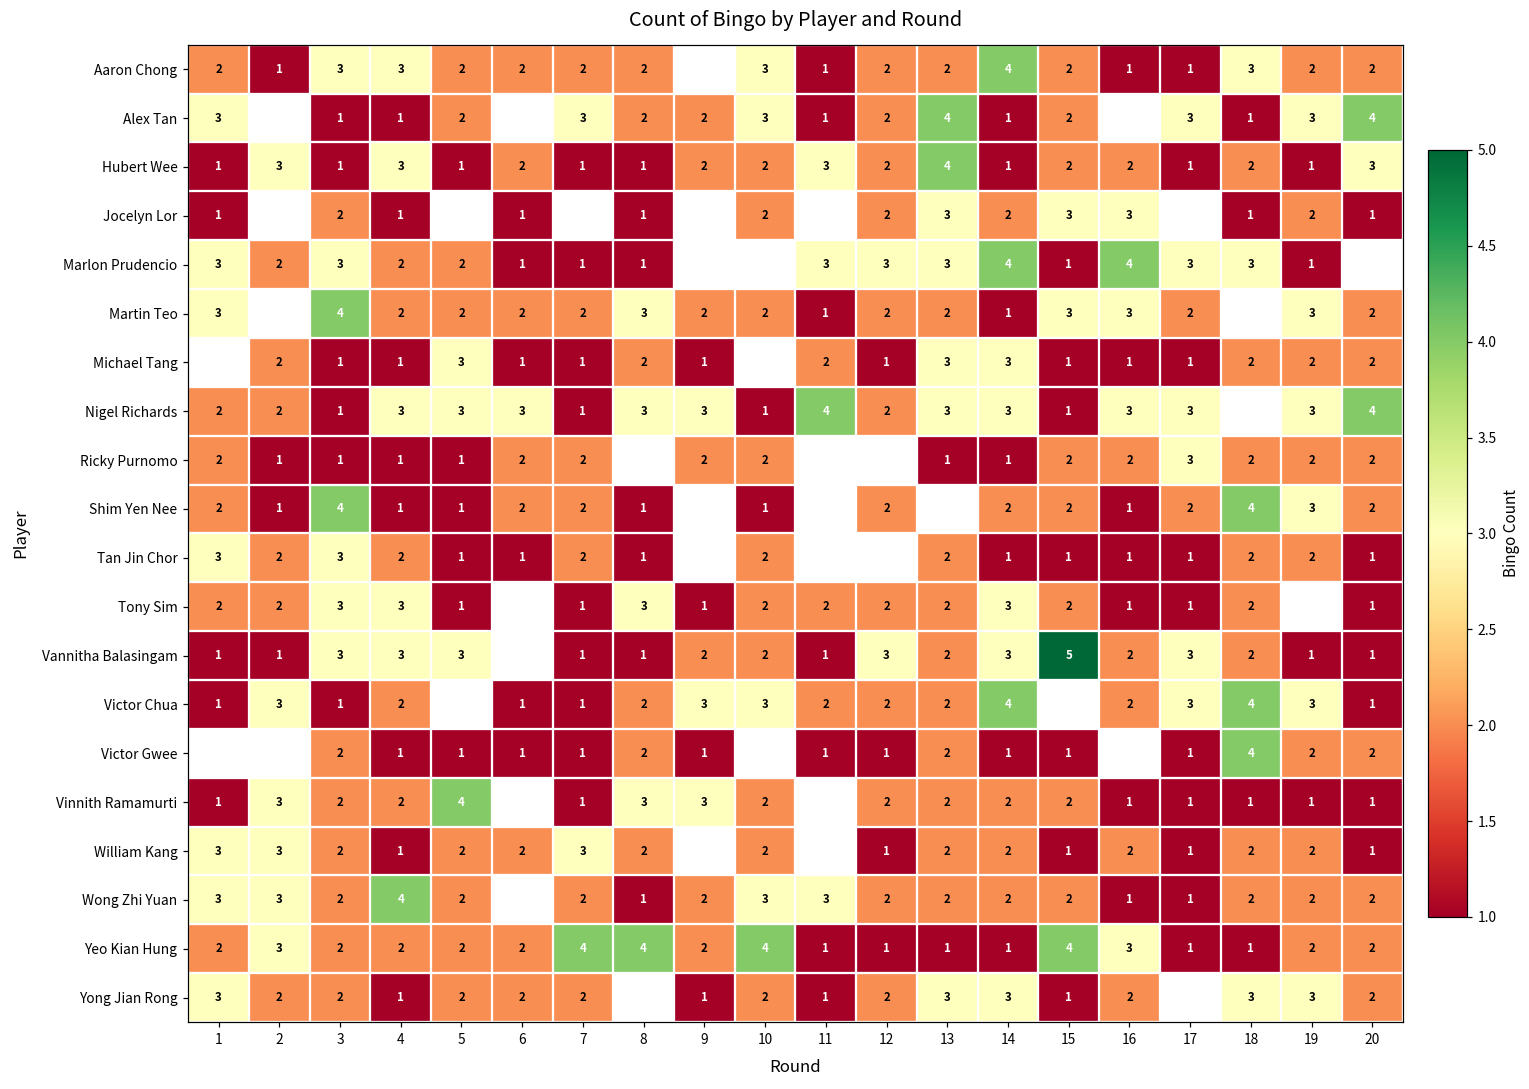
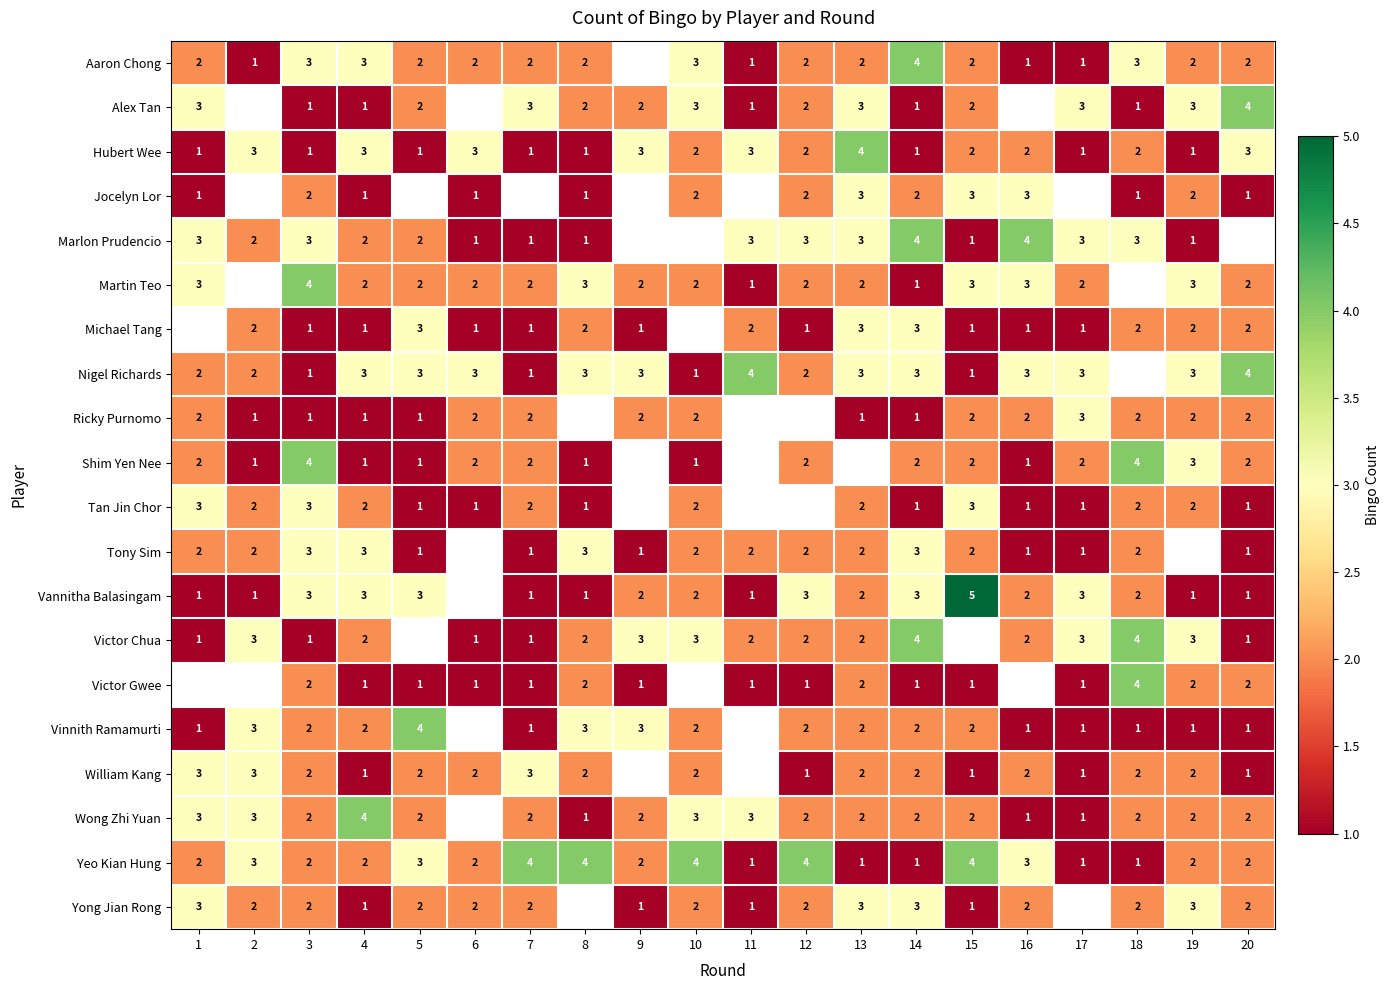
  {
    "Alex Tan": {
      "1": 3,
      "3": 1,
      "4": 1,
      "5": 2,
      "7": 3,
      "8": 2,
      "9": 2,
      "10": 3,
      "11": 1,
      "12": 2,
-     "13": 4,
+     "13": 3,
      "14": 1,
      "15": 2,
      "17": 3,
      "18": 1,
      "19": 3,
      "20": 4
    },
    "Hubert Wee": {
      "1": 1,
      "2": 3,
      "3": 1,
      "4": 3,
      "5": 1,
-     "6": 2,
+     "6": 3,
      "7": 1,
      "8": 1,
-     "9": 2,
+     "9": 3,
      "10": 2,
      "11": 3,
      "12": 2,
      "13": 4,
      "14": 1,
      "15": 2,
      "16": 2,
      "17": 1,
      "18": 2,
      "19": 1,
      "20": 3
    },
    "Tan Jin Chor": {
      "1": 3,
      "2": 2,
      "3": 3,
      "4": 2,
      "5": 1,
      "6": 1,
      "7": 2,
      "8": 1,
      "10": 2,
      "13": 2,
      "14": 1,
-     "15": 1,
+     "15": 3,
      "16": 1,
      "17": 1,
      "18": 2,
      "19": 2,
      "20": 1
    },
    "Yeo Kian Hung": {
      "1": 2,
      "2": 3,
      "3": 2,
      "4": 2,
-     "5": 2,
+     "5": 3,
      "6": 2,
      "7": 4,
      "8": 4,
      "9": 2,
      "10": 4,
      "11": 1,
-     "12": 1,
+     "12": 4,
      "13": 1,
      "14": 1,
      "15": 4,
      "16": 3,
      "17": 1,
      "18": 1,
      "19": 2,
      "20": 2
    },
    "Yong Jian Rong": {
      "1": 3,
      "2": 2,
      "3": 2,
      "4": 1,
      "5": 2,
      "6": 2,
      "7": 2,
      "9": 1,
      "10": 2,
      "11": 1,
      "12": 2,
      "13": 3,
      "14": 3,
      "15": 1,
      "16": 2,
-     "18": 3,
+     "18": 2,
      "19": 3,
      "20": 2
    }
  }
